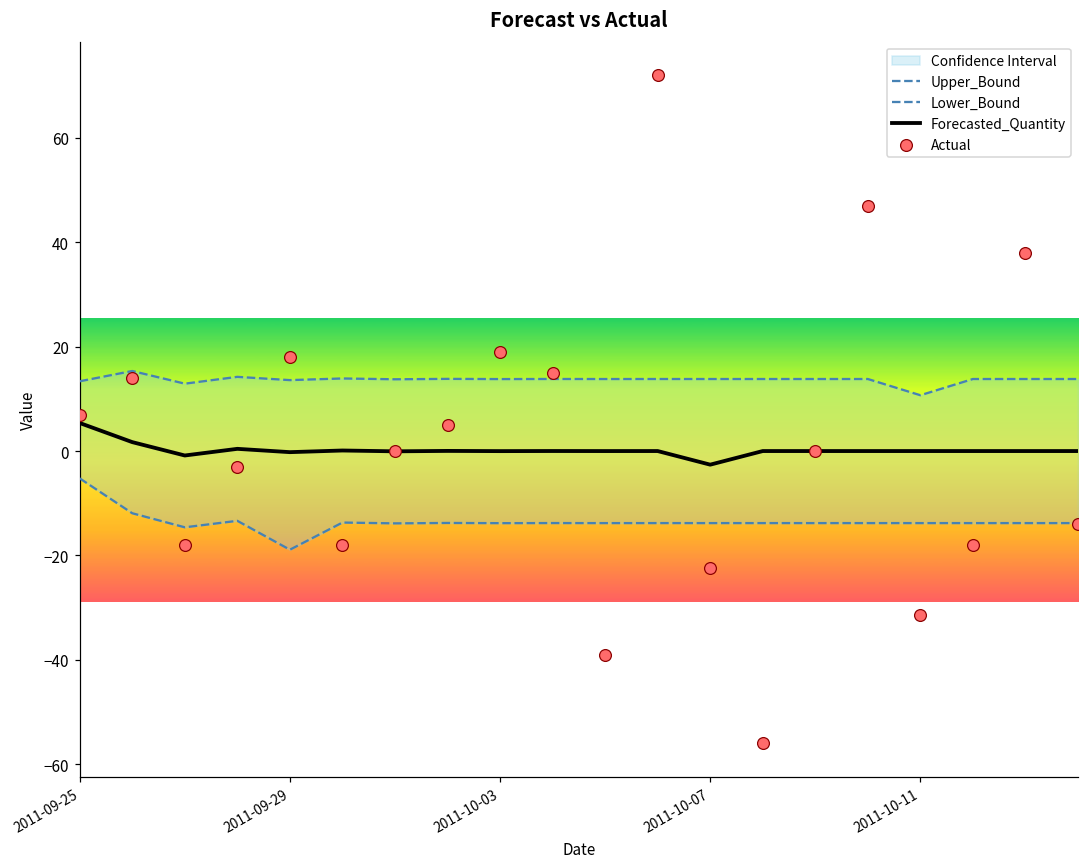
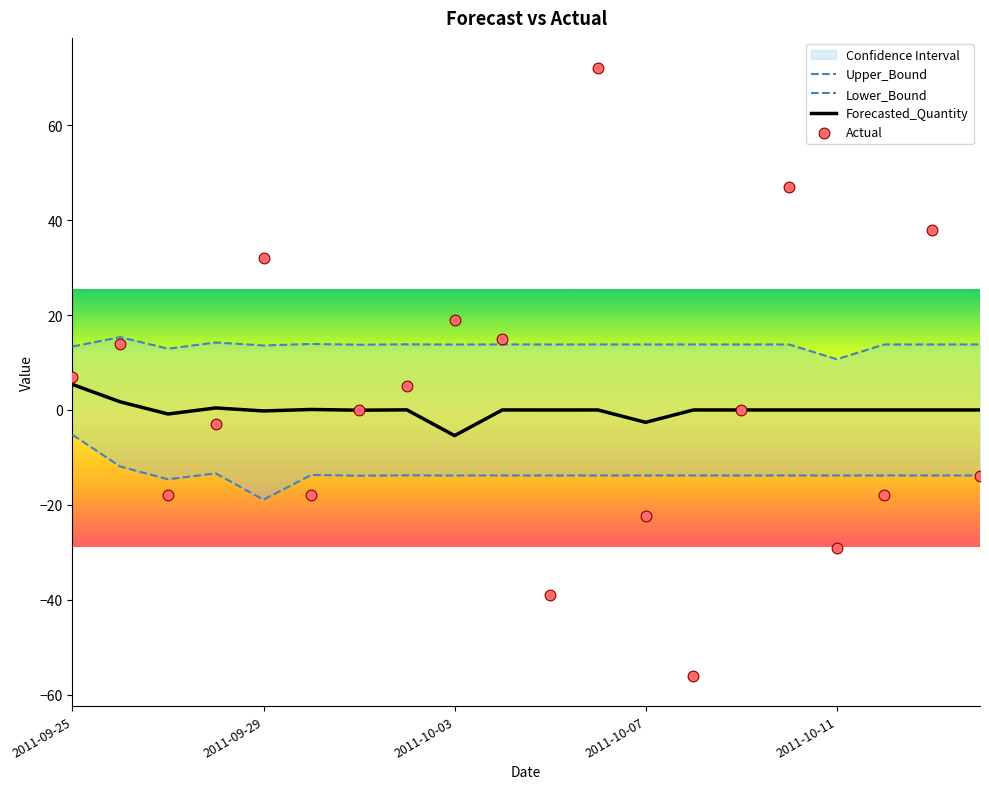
  {
    "Confidence Interval": {
      "2011-09-25": 13,
      "2011-09-29": 14,
      "2011-10-03": 14,
      "2011-10-07": 14,
      "2011-10-11": 11
    },
    "Lower_Bound": {
      "2011-09-25": -5,
      "2011-09-29": -19,
      "2011-10-03": -14,
      "2011-10-07": -14,
      "2011-10-11": -14
    },
    "Actual": {
-     "2011-09-29": 18,
-     "2011-10-11": -32
+     "2011-09-29": 32,
+     "2011-10-11": -29
    },
    "Forecasted_Quantity": {
      "2011-09-25": 5,
      "2011-09-29": 0,
-     "2011-10-03": 0,
+     "2011-10-03": -5,
      "2011-10-07": -3,
      "2011-10-11": 0
    }
  }
